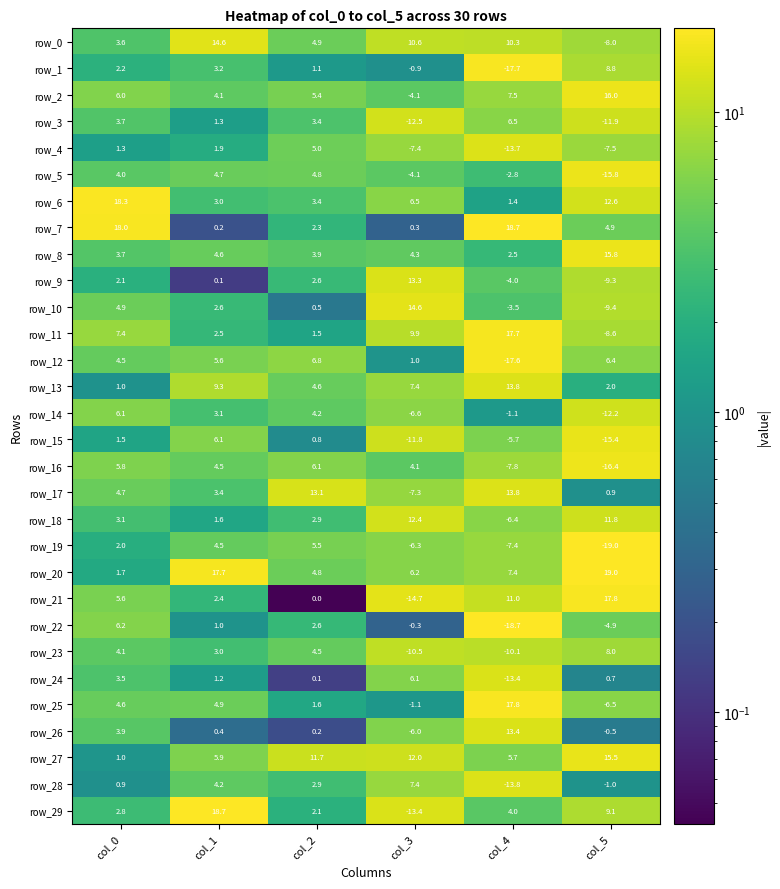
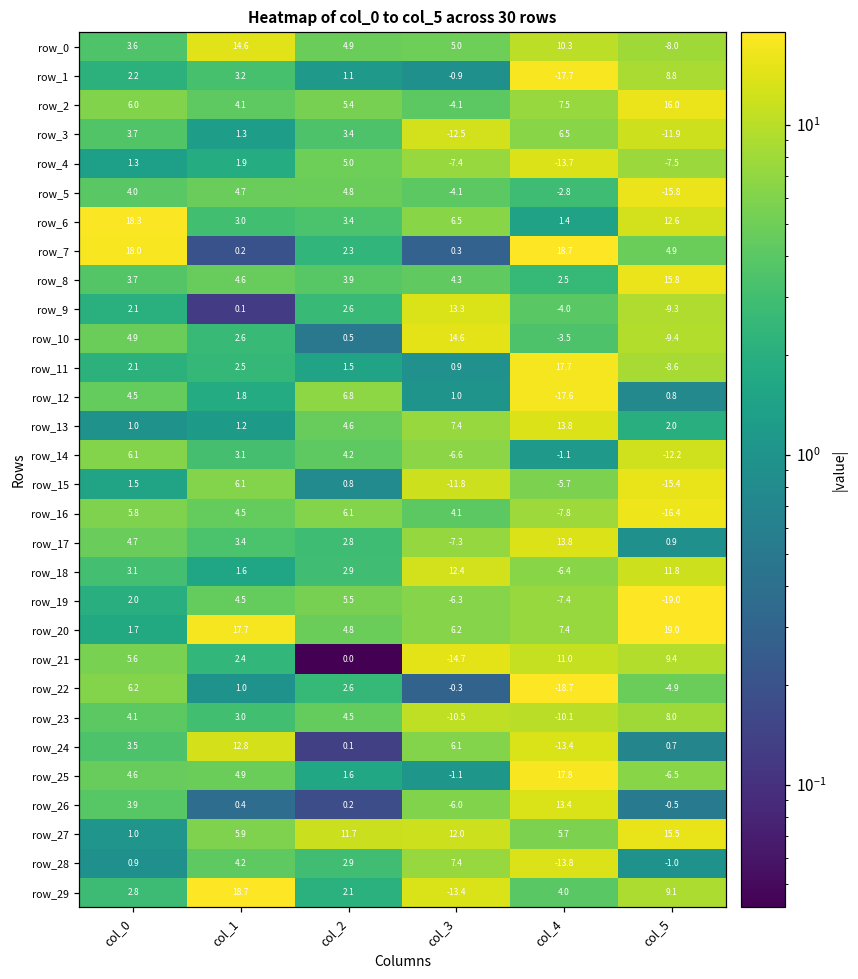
  {
    "row_0": {
      "col_0": 3.6,
      "col_1": 14.6,
      "col_2": 4.9,
-     "col_3": 10.6,
+     "col_3": 5.0,
      "col_4": 10.3,
      "col_5": -8.0
    },
    "row_1": {
      "col_0": 2.2,
      "col_1": 3.2,
      "col_2": 1.1,
      "col_3": -0.9,
      "col_4": -17.7,
      "col_5": 8.8
    },
    "row_2": {
      "col_0": 6.0,
      "col_1": 4.1,
      "col_2": 5.4,
      "col_3": -4.1,
      "col_4": 7.5,
      "col_5": 16.0
    },
    "row_3": {
      "col_0": 3.7,
      "col_1": 1.3,
      "col_2": 3.4,
      "col_3": -12.5,
      "col_4": 6.5,
      "col_5": -11.9
    },
    "row_4": {
      "col_0": 1.3,
      "col_1": 1.9,
      "col_2": 5.0,
      "col_3": -7.4,
      "col_4": -13.7,
      "col_5": -7.5
    },
    "row_5": {
      "col_0": 4.0,
      "col_1": 4.7,
      "col_2": 4.8,
      "col_3": -4.1,
      "col_4": -2.8,
      "col_5": -15.8
    },
    "row_6": {
      "col_0": 18.3,
      "col_1": 3.0,
      "col_2": 3.4,
      "col_3": 6.5,
      "col_4": 1.4,
      "col_5": 12.6
    },
    "row_7": {
      "col_0": 18.0,
      "col_1": 0.2,
      "col_2": 2.3,
      "col_3": 0.3,
      "col_4": 18.7,
      "col_5": 4.9
    },
    "row_8": {
      "col_0": 3.7,
      "col_1": 4.6,
      "col_2": 3.9,
      "col_3": 4.3,
      "col_4": 2.5,
      "col_5": 15.8
    },
    "row_9": {
      "col_0": 2.1,
      "col_1": 0.1,
      "col_2": 2.6,
      "col_3": 13.3,
      "col_4": -4.0,
      "col_5": -9.3
    },
    "row_10": {
      "col_0": 4.9,
      "col_1": 2.6,
      "col_2": 0.5,
      "col_3": 14.6,
      "col_4": -3.5,
      "col_5": -9.4
    },
    "row_11": {
-     "col_0": 7.4,
+     "col_0": 2.1,
      "col_1": 2.5,
      "col_2": 1.5,
-     "col_3": 9.9,
+     "col_3": 0.9,
      "col_4": 17.7,
      "col_5": -8.6
    },
    "row_12": {
      "col_0": 4.5,
-     "col_1": 5.6,
+     "col_1": 1.8,
      "col_2": 6.8,
      "col_3": 1.0,
      "col_4": -17.6,
-     "col_5": 6.4
+     "col_5": 0.8
    },
    "row_13": {
      "col_0": 1.0,
-     "col_1": 9.3,
+     "col_1": 1.2,
      "col_2": 4.6,
      "col_3": 7.4,
      "col_4": 13.8,
      "col_5": 2.0
    },
    "row_14": {
      "col_0": 6.1,
      "col_1": 3.1,
      "col_2": 4.2,
      "col_3": -6.6,
      "col_4": -1.1,
      "col_5": -12.2
    },
    "row_15": {
      "col_0": 1.5,
      "col_1": 6.1,
      "col_2": 0.8,
      "col_3": -11.8,
      "col_4": -5.7,
      "col_5": -15.4
    },
    "row_16": {
      "col_0": 5.8,
      "col_1": 4.5,
      "col_2": 6.1,
      "col_3": 4.1,
      "col_4": -7.8,
      "col_5": -16.4
    },
    "row_17": {
      "col_0": 4.7,
      "col_1": 3.4,
-     "col_2": 13.1,
+     "col_2": 2.8,
      "col_3": -7.3,
      "col_4": 13.8,
      "col_5": 0.9
    },
    "row_18": {
      "col_0": 3.1,
      "col_1": 1.6,
      "col_2": 2.9,
      "col_3": 12.4,
      "col_4": -6.4,
      "col_5": 11.8
    },
    "row_19": {
      "col_0": 2.0,
      "col_1": 4.5,
      "col_2": 5.5,
      "col_3": -6.3,
      "col_4": -7.4,
      "col_5": -19.0
    },
    "row_20": {
      "col_0": 1.7,
      "col_1": 17.7,
      "col_2": 4.8,
      "col_3": 6.2,
      "col_4": 7.4,
      "col_5": 19.0
    },
    "row_21": {
      "col_0": 5.6,
      "col_1": 2.4,
      "col_2": 0.0,
      "col_3": -14.7,
      "col_4": 11.0,
-     "col_5": 17.8
+     "col_5": 9.4
    },
    "row_22": {
      "col_0": 6.2,
      "col_1": 1.0,
      "col_2": 2.6,
      "col_3": -0.3,
      "col_4": -18.7,
      "col_5": -4.9
    },
    "row_23": {
      "col_0": 4.1,
      "col_1": 3.0,
      "col_2": 4.5,
      "col_3": -10.5,
      "col_4": -10.1,
      "col_5": 8.0
    },
    "row_24": {
      "col_0": 3.5,
-     "col_1": 1.2,
+     "col_1": 12.8,
      "col_2": 0.1,
      "col_3": 6.1,
      "col_4": -13.4,
      "col_5": 0.7
    },
    "row_25": {
      "col_0": 4.6,
      "col_1": 4.9,
      "col_2": 1.6,
      "col_3": -1.1,
      "col_4": 17.8,
      "col_5": -6.5
    },
    "row_26": {
      "col_0": 3.9,
      "col_1": 0.4,
      "col_2": 0.2,
      "col_3": -6.0,
      "col_4": 13.4,
      "col_5": -0.5
    },
    "row_27": {
      "col_0": 1.0,
      "col_1": 5.9,
      "col_2": 11.7,
      "col_3": 12.0,
      "col_4": 5.7,
      "col_5": 15.5
    },
    "row_28": {
      "col_0": 0.9,
      "col_1": 4.2,
      "col_2": 2.9,
      "col_3": 7.4,
      "col_4": -13.8,
      "col_5": -1.0
    },
    "row_29": {
      "col_0": 2.8,
      "col_1": 18.7,
      "col_2": 2.1,
      "col_3": -13.4,
      "col_4": 4.0,
      "col_5": 9.1
    }
  }
